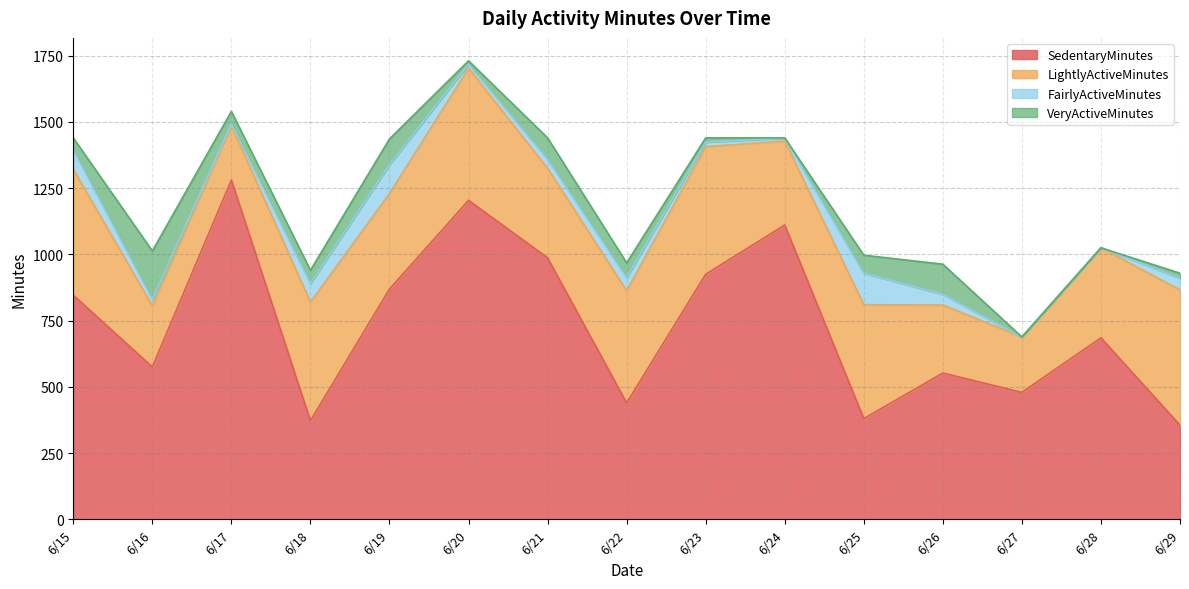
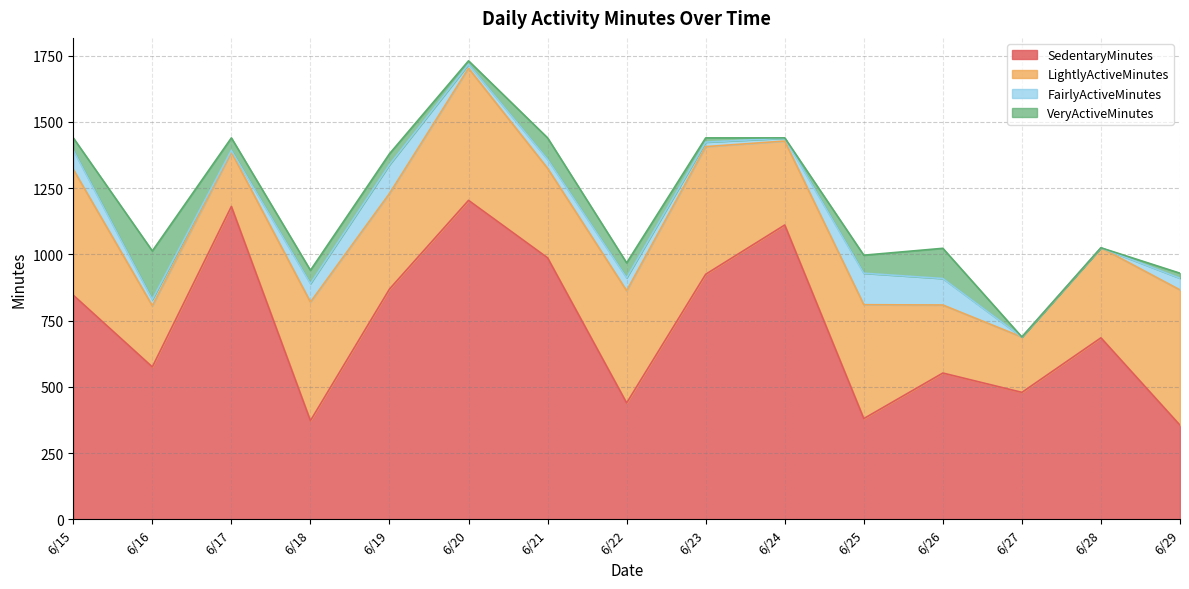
  {
    "SedentaryMinutes": {
      "6/15": 850,
      "6/16": 580,
-     "6/17": 1280,
+     "6/17": 1180,
      "6/18": 370,
      "6/19": 870,
      "6/20": 1200,
      "6/21": 990,
      "6/22": 440,
      "6/23": 930,
      "6/24": 1110,
      "6/25": 380,
      "6/26": 550,
      "6/27": 480,
      "6/28": 690,
      "6/29": 360
    },
    "LightlyActiveMinutes": {
      "6/15": 480,
      "6/16": 230,
      "6/18": 450,
      "6/19": 360,
      "6/20": 500,
      "6/21": 340,
      "6/22": 420,
      "6/23": 480,
      "6/24": 320,
      "6/25": 430,
      "6/26": 260,
      "6/29": 510
    },
    "FairlyActiveMinutes": {
      "6/15": 70,
      "6/16": 20,
      "6/18": 70,
      "6/19": 110,
      "6/20": 20,
      "6/21": 30,
      "6/22": 50,
      "6/23": 20,
      "6/25": 120,
-     "6/26": 40,
+     "6/26": 100,
      "6/29": 40
    },
    "VeryActiveMinutes": {
      "6/15": 50,
      "6/16": 180,
      "6/17": 50,
      "6/18": 50,
-     "6/19": 100,
+     "6/19": 40,
      "6/20": 10,
      "6/21": 80,
      "6/22": 60,
      "6/23": 20,
      "6/25": 70,
      "6/26": 110,
      "6/29": 20
    }
  }
